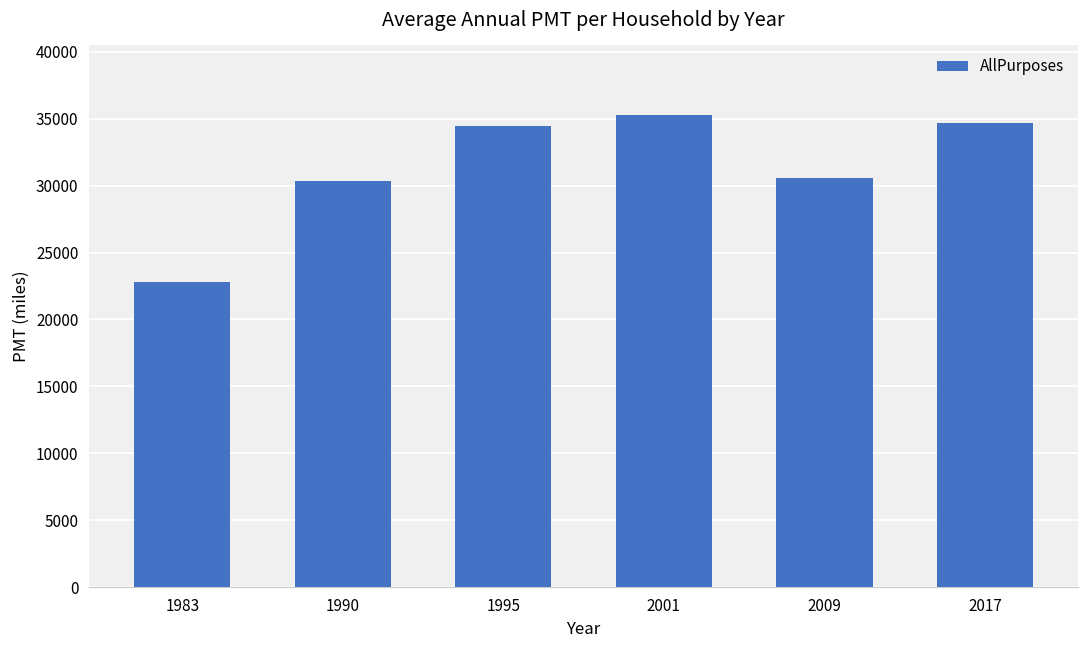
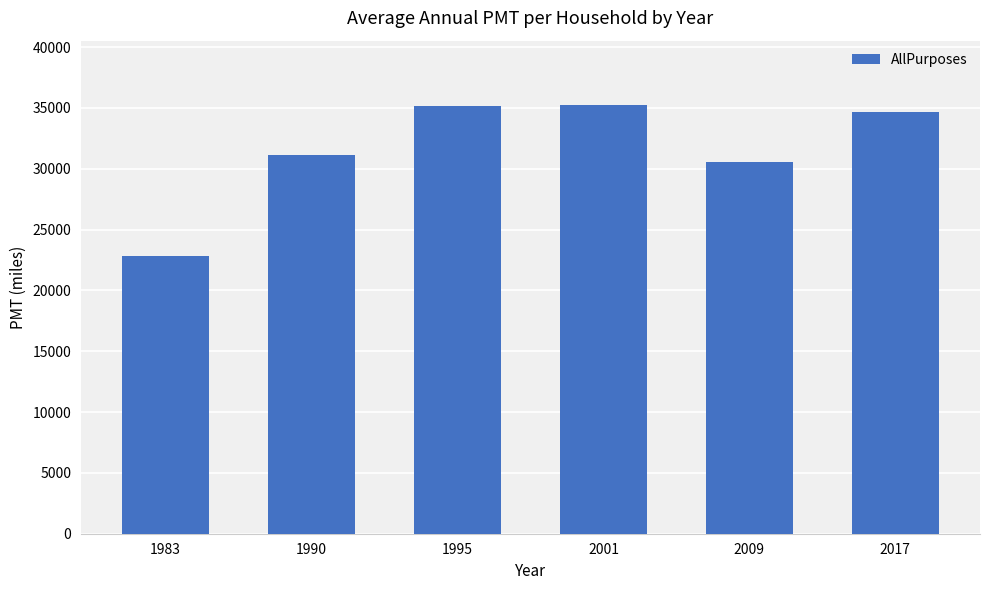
  {
    "1983": 22800,
-   "1990": 30300,
-   "1995": 34500,
+   "1990": 31100,
+   "1995": 35200,
    "2001": 35200,
    "2009": 30600,
    "2017": 34600
  }
